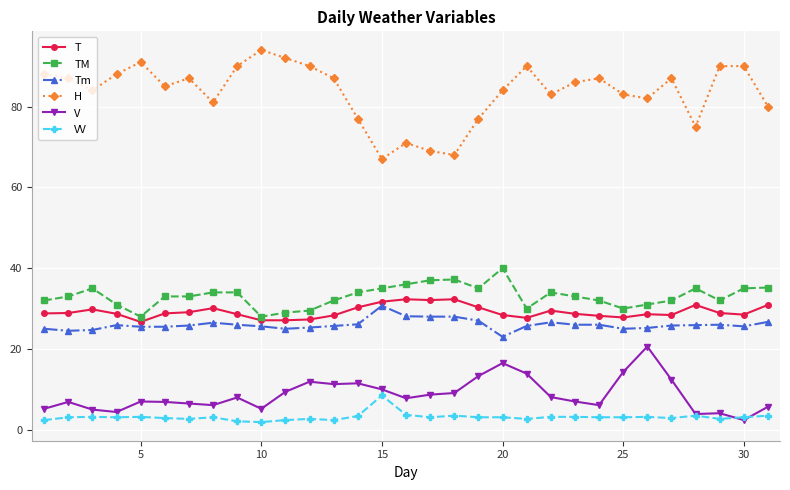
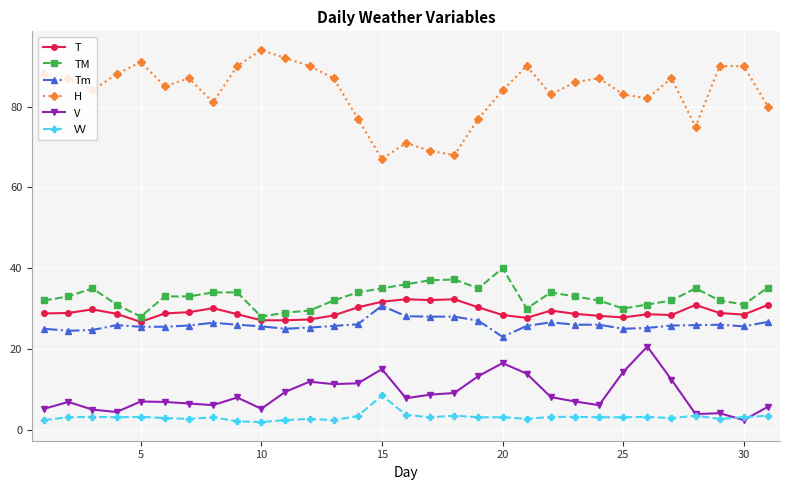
  {
    "T": {
      "5": 27,
      "10": 27,
      "15": 32,
      "20": 28,
      "25": 28,
      "30": 29
    },
    "TM": {
      "5": 28,
      "10": 28,
      "15": 35,
      "20": 40,
      "25": 30,
-     "30": 35
+     "30": 31
    },
    "Tm": {
      "5": 26,
      "10": 26,
      "15": 31,
      "20": 23,
      "25": 25,
      "30": 26
    },
    "H": {
      "5": 91,
      "10": 94,
      "15": 67,
      "20": 84,
      "25": 83,
      "30": 90
    },
    "V": {
      "5": 7,
      "10": 5,
-     "15": 10,
+     "15": 15,
      "20": 17,
      "25": 14,
      "30": 2
    },
    "VV": {
      "5": 3,
      "10": 2,
      "15": 9,
      "20": 3,
      "25": 3,
      "30": 3
    }
  }
